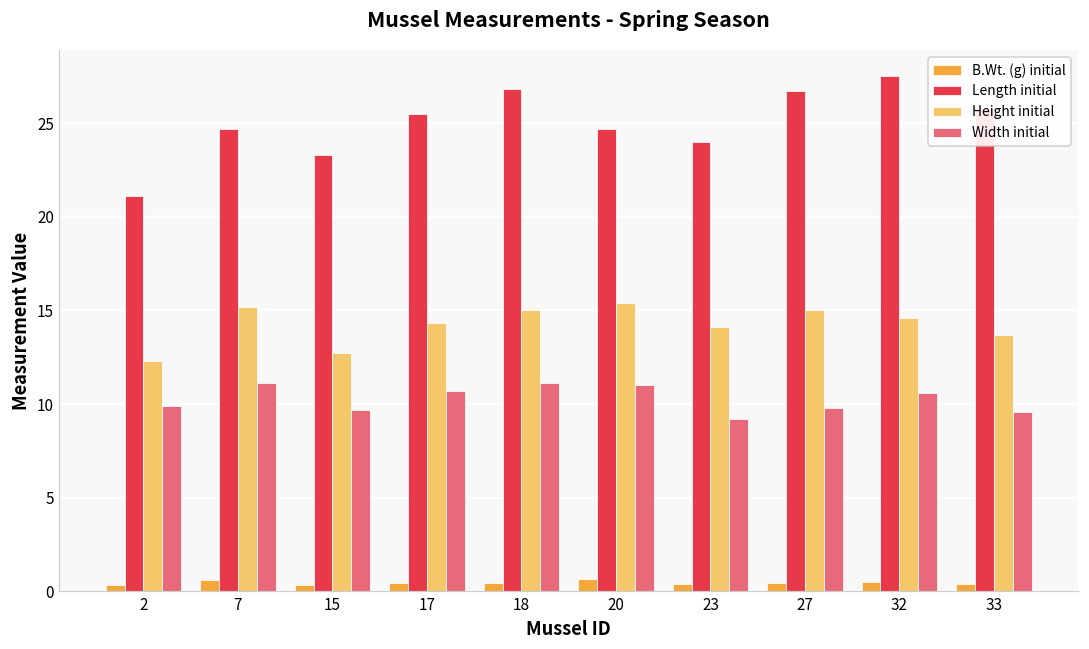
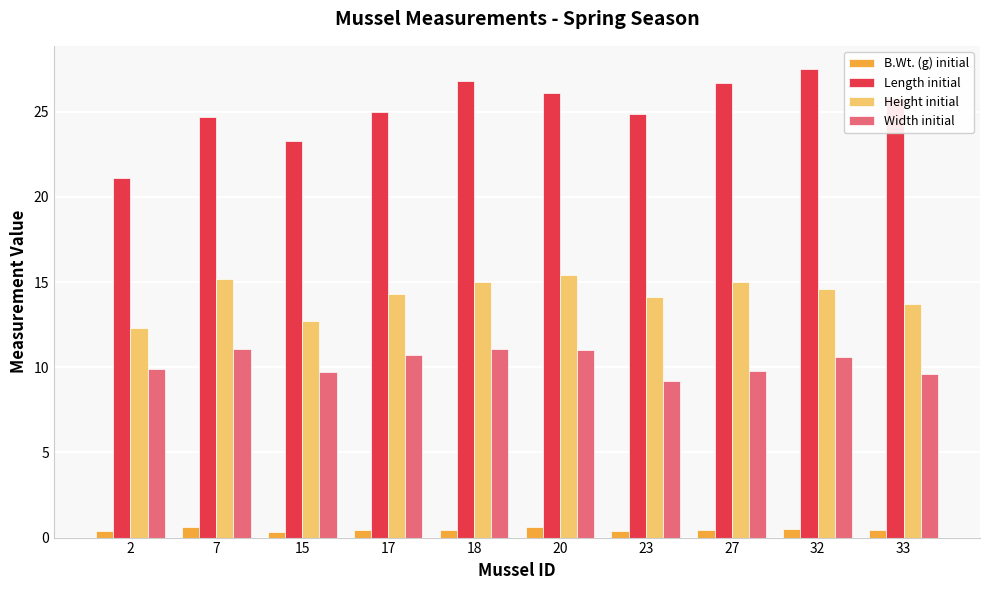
  {
    "Length initial": {
      "2": 21.1,
      "7": 24.7,
      "15": 23.3,
-     "17": 25.5,
+     "17": 25.0,
      "18": 26.8,
-     "20": 24.7,
-     "23": 24.0,
+     "20": 26.1,
+     "23": 24.9,
      "27": 26.7,
      "32": 27.5
    },
    "Width initial": {
      "2": 9.9,
      "7": 11.1,
      "15": 9.7,
      "17": 10.7,
      "18": 11.1,
      "20": 11.0,
      "23": 9.2,
      "27": 9.8,
      "32": 10.6,
      "33": 9.6
    }
  }
